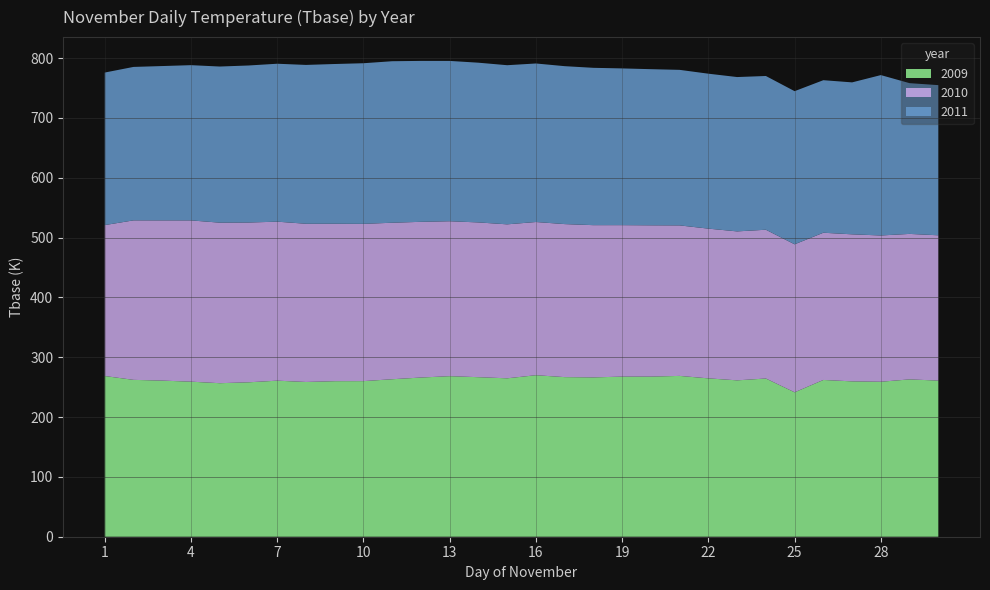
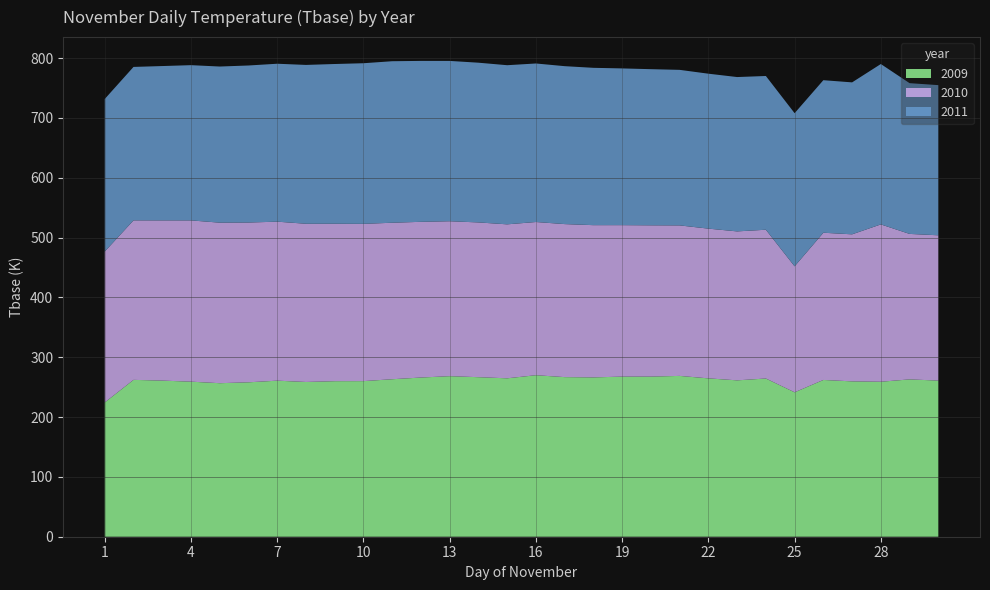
  {
    "2009": {
-     "1": 270,
+     "1": 220,
      "4": 260,
      "7": 260,
      "10": 260,
      "13": 270,
      "16": 270,
      "19": 270,
      "22": 260,
      "25": 240,
      "28": 260
    },
    "2010": {
      "1": 250,
      "4": 270,
      "7": 270,
      "10": 260,
      "13": 260,
      "16": 260,
      "19": 250,
      "22": 250,
-     "25": 250,
-     "28": 240
+     "25": 210,
+     "28": 260
    },
    "2011": {
      "1": 260,
      "4": 260,
      "7": 260,
      "10": 270,
      "13": 270,
      "16": 270,
      "19": 260,
      "22": 260,
      "25": 260,
      "28": 270
    }
  }
